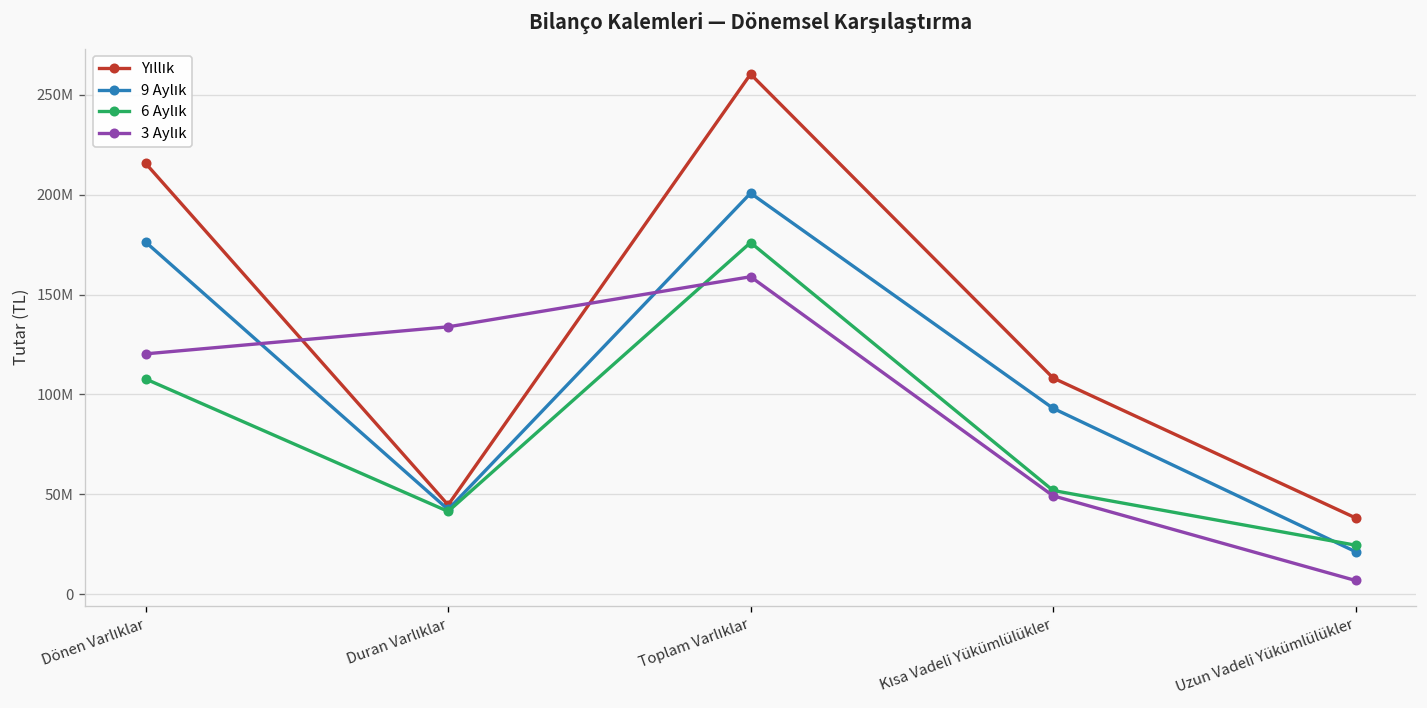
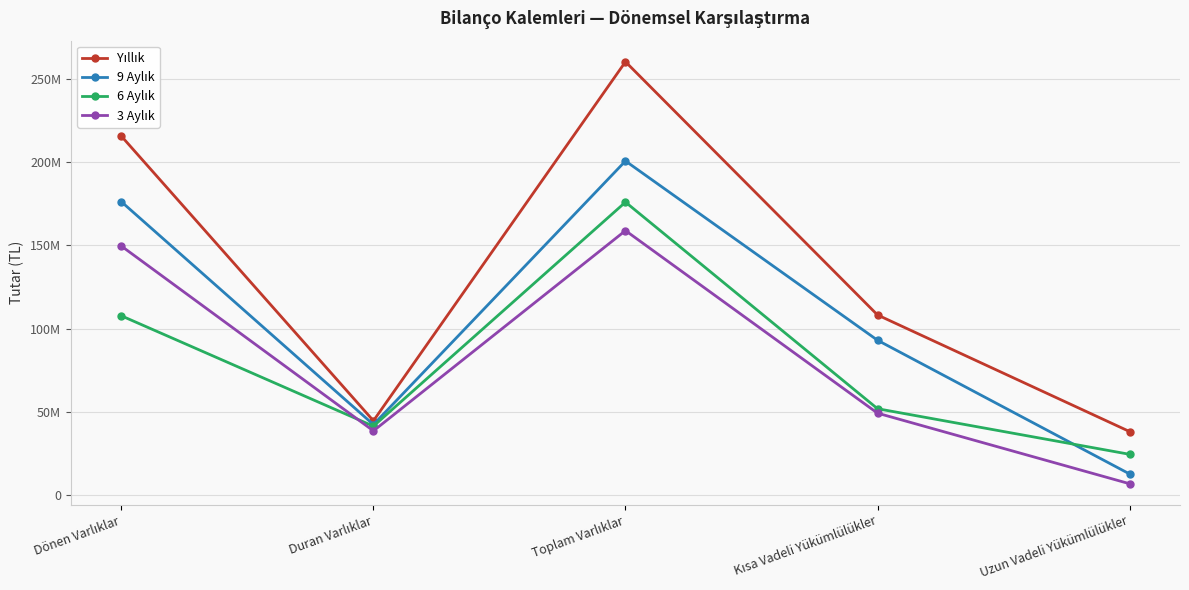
  {
    "Yıllık": {
      "Dönen Varlıklar": 216000000,
      "Duran Varlıklar": 45000000,
      "Toplam Varlıklar": 260000000,
      "Kısa Vadeli Yükümlülükler": 108000000,
      "Uzun Vadeli Yükümlülükler": 38000000
    },
    "9 Aylık": {
      "Dönen Varlıklar": 176000000,
      "Toplam Varlıklar": 201000000,
      "Kısa Vadeli Yükümlülükler": 93000000,
-     "Uzun Vadeli Yükümlülükler": 21000000
+     "Uzun Vadeli Yükümlülükler": 13000000
    },
    "6 Aylık": {
      "Dönen Varlıklar": 108000000,
      "Toplam Varlıklar": 176000000,
      "Kısa Vadeli Yükümlülükler": 52000000,
      "Uzun Vadeli Yükümlülükler": 25000000
    },
    "3 Aylık": {
-     "Dönen Varlıklar": 120000000,
-     "Duran Varlıklar": 134000000,
+     "Dönen Varlıklar": 150000000,
+     "Duran Varlıklar": 39000000,
      "Toplam Varlıklar": 159000000,
      "Kısa Vadeli Yükümlülükler": 49000000,
      "Uzun Vadeli Yükümlülükler": 7000000
    }
  }
